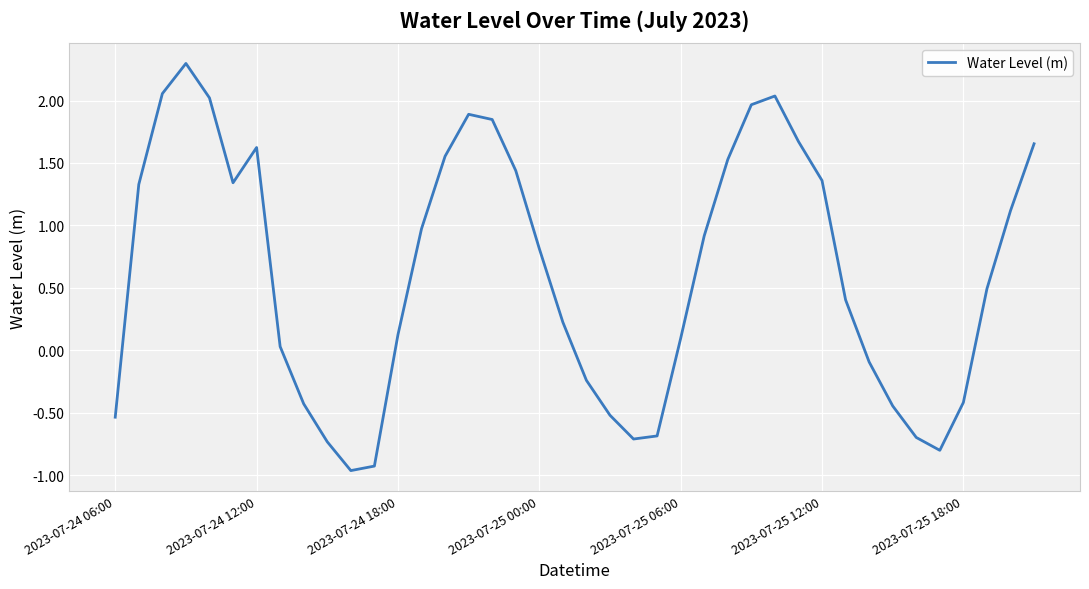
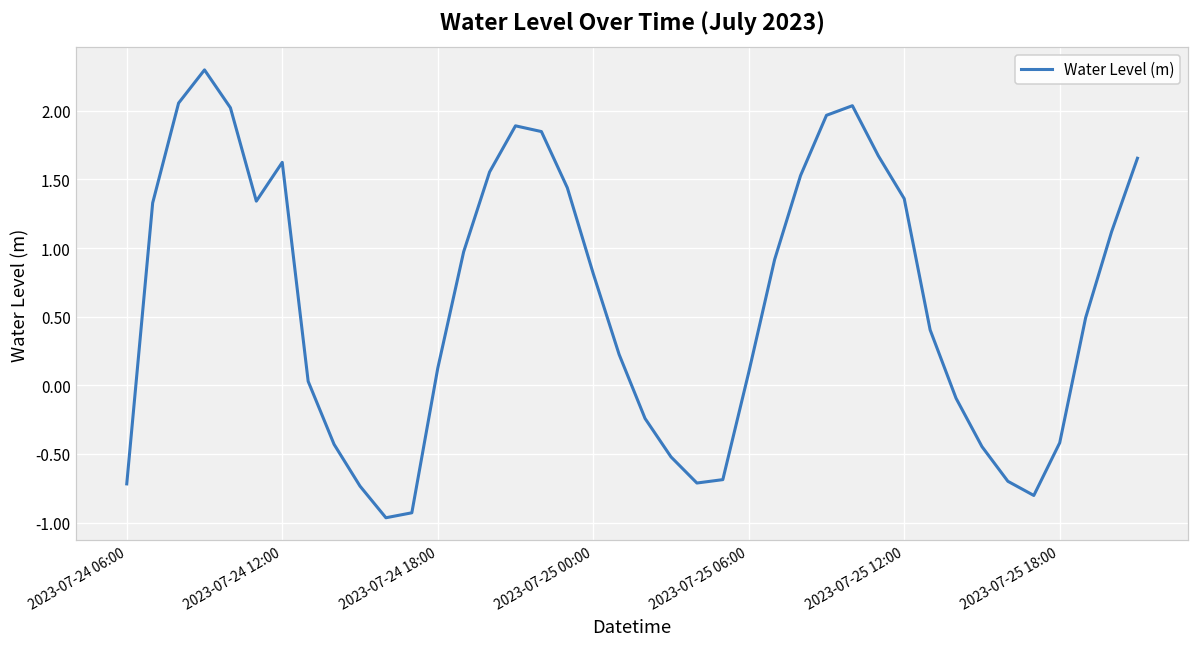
  {
-   "2023-07-24 06:00": -0.54,
+   "2023-07-24 06:00": -0.72,
    "2023-07-24 12:00": 1.62,
    "2023-07-24 18:00": 0.12,
    "2023-07-25 00:00": 0.81,
    "2023-07-25 06:00": 0.09,
    "2023-07-25 12:00": 1.36,
    "2023-07-25 18:00": -0.42
  }
